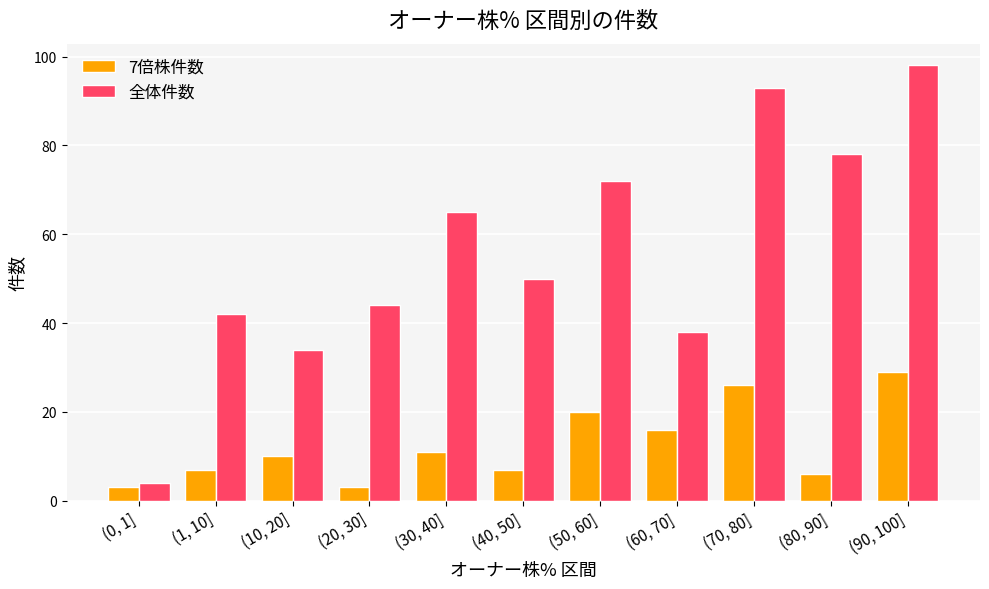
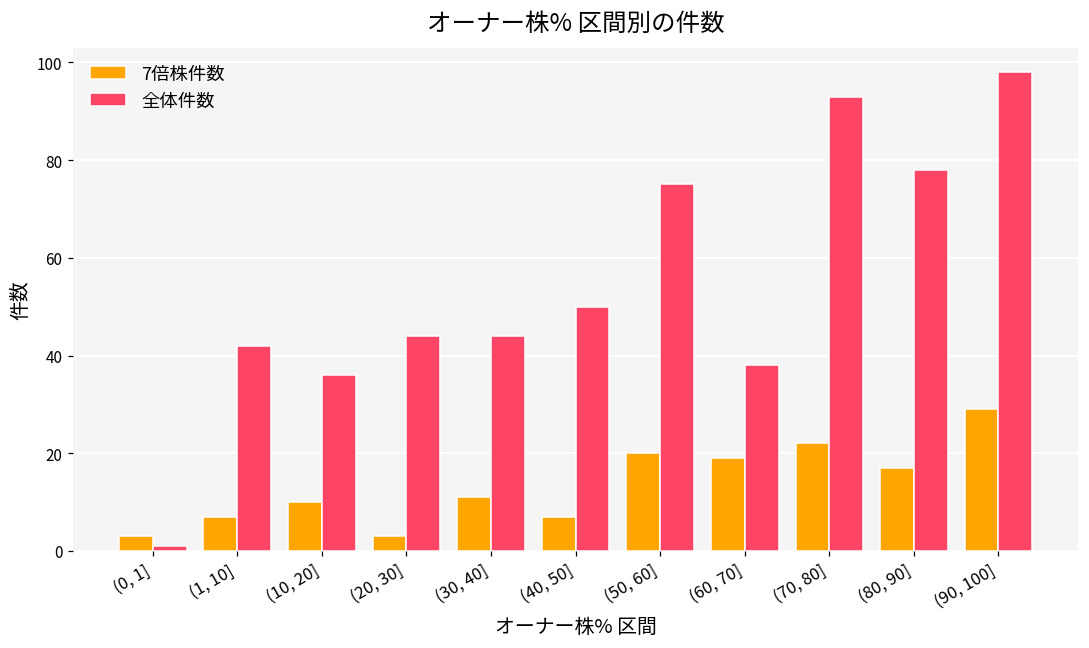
  {
    "7倍株件数": {
      "(0, 1]": 3,
      "(1, 10]": 7,
      "(10, 20]": 10,
      "(20, 30]": 3,
      "(30, 40]": 11,
      "(40, 50]": 7,
      "(50, 60]": 20,
-     "(60, 70]": 16,
-     "(70, 80]": 26,
-     "(80, 90]": 6,
+     "(60, 70]": 19,
+     "(70, 80]": 22,
+     "(80, 90]": 17,
      "(90, 100]": 29
    },
    "全体件数": {
-     "(0, 1]": 4,
+     "(0, 1]": 1,
      "(1, 10]": 42,
-     "(10, 20]": 34,
+     "(10, 20]": 36,
      "(20, 30]": 44,
-     "(30, 40]": 65,
+     "(30, 40]": 44,
      "(40, 50]": 50,
-     "(50, 60]": 72,
+     "(50, 60]": 75,
      "(60, 70]": 38,
      "(70, 80]": 93,
      "(80, 90]": 78,
      "(90, 100]": 98
    }
  }
